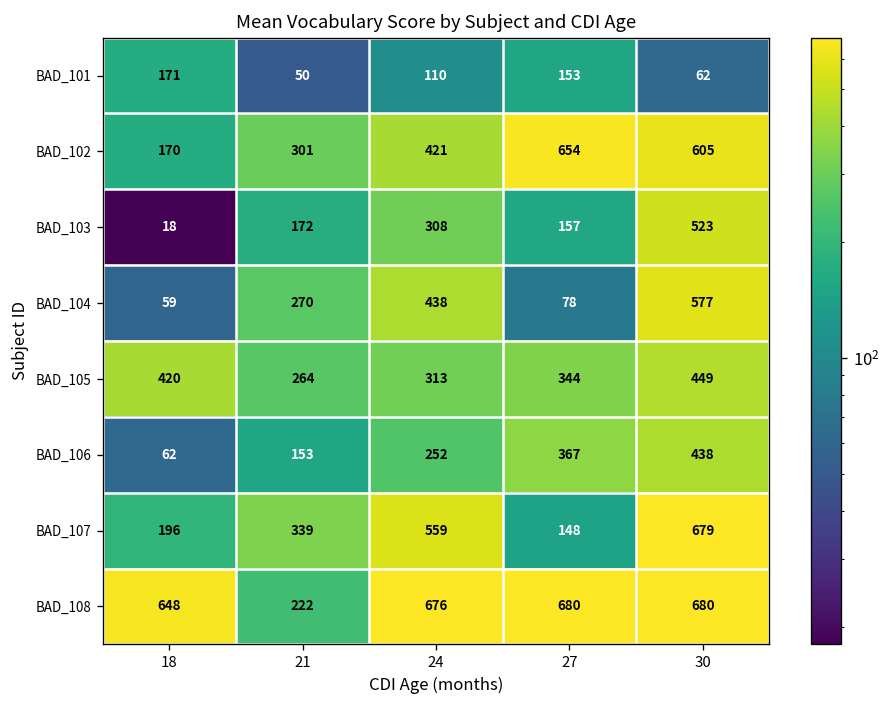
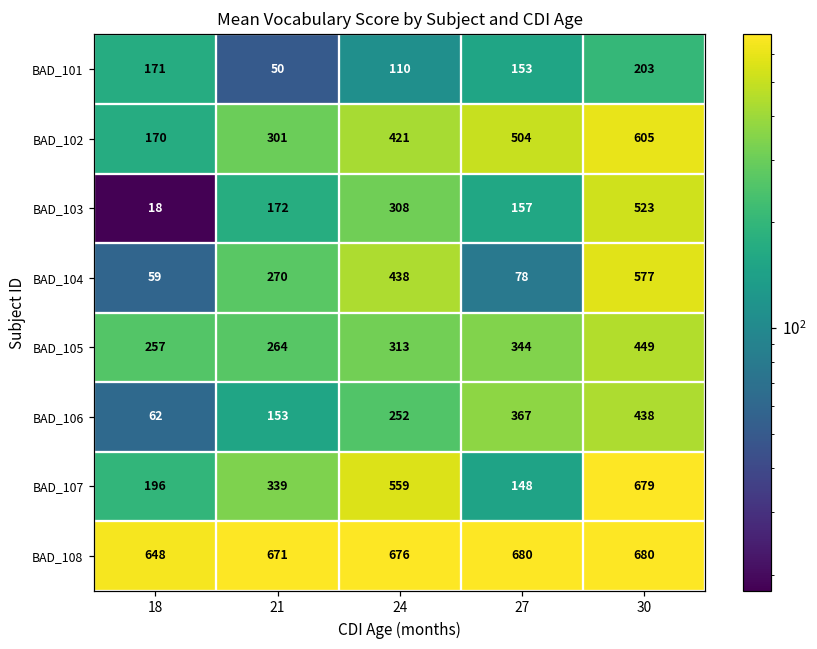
  {
    "BAD_101": {
      "18": 171,
      "21": 50,
      "24": 110,
      "27": 153,
-     "30": 62
+     "30": 203
    },
    "BAD_102": {
      "18": 170,
      "21": 301,
      "24": 421,
-     "27": 654,
+     "27": 504,
      "30": 605
    },
    "BAD_103": {
      "18": 18,
      "21": 172,
      "24": 308,
      "27": 157,
      "30": 523
    },
    "BAD_104": {
      "18": 59,
      "21": 270,
      "24": 438,
      "27": 78,
      "30": 577
    },
    "BAD_105": {
-     "18": 420,
+     "18": 257,
      "21": 264,
      "24": 313,
      "27": 344,
      "30": 449
    },
    "BAD_106": {
      "18": 62,
      "21": 153,
      "24": 252,
      "27": 367,
      "30": 438
    },
    "BAD_107": {
      "18": 196,
      "21": 339,
      "24": 559,
      "27": 148,
      "30": 679
    },
    "BAD_108": {
      "18": 648,
-     "21": 222,
+     "21": 671,
      "24": 676,
      "27": 680,
      "30": 680
    }
  }
